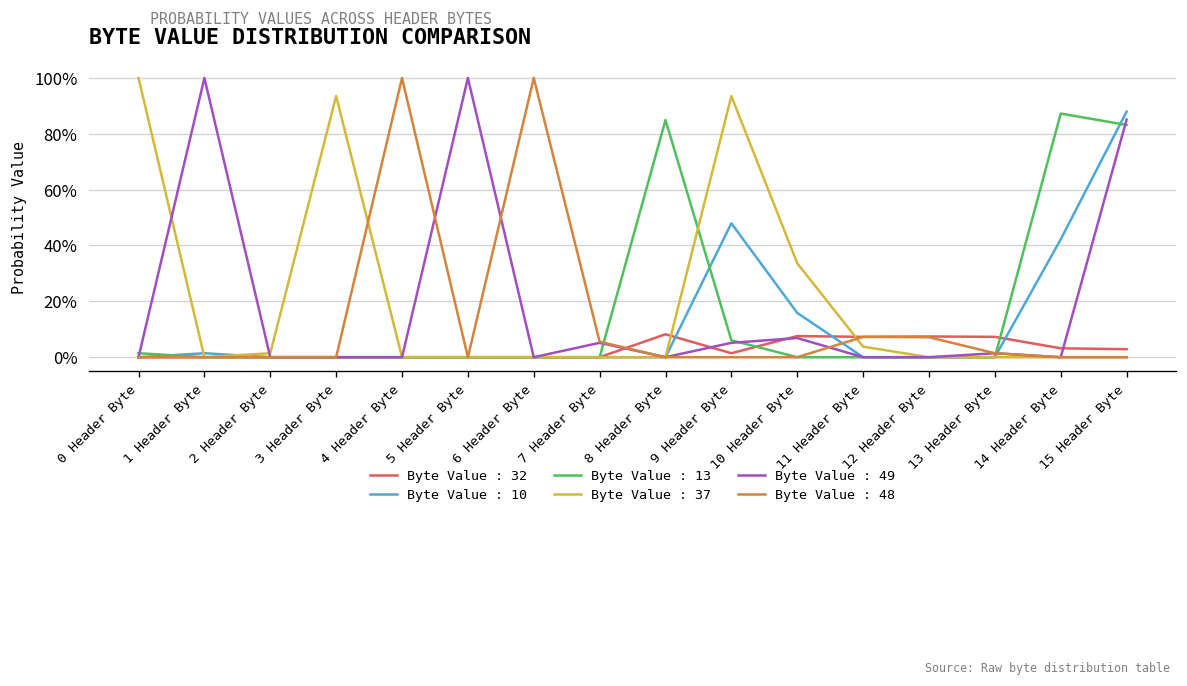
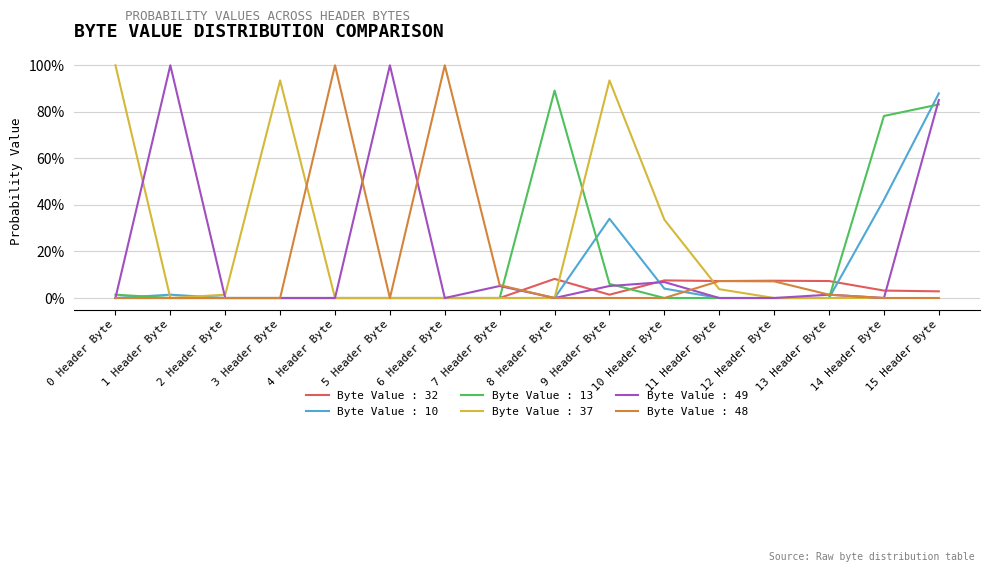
  {
    "Byte Value : 10": {
      "1 Header Byte": "1%",
-     "9 Header Byte": "48%",
-     "10 Header Byte": "16%",
+     "9 Header Byte": "34%",
+     "10 Header Byte": "4%",
      "14 Header Byte": "42%",
      "15 Header Byte": "88%"
    },
    "Byte Value : 13": {
      "0 Header Byte": "1%",
-     "8 Header Byte": "85%",
-     "14 Header Byte": "87%",
+     "8 Header Byte": "89%",
+     "14 Header Byte": "78%",
      "15 Header Byte": "83%"
    },
    "Byte Value : 49": {
      "1 Header Byte": "100%",
      "5 Header Byte": "100%",
      "15 Header Byte": "85%"
    }
  }
